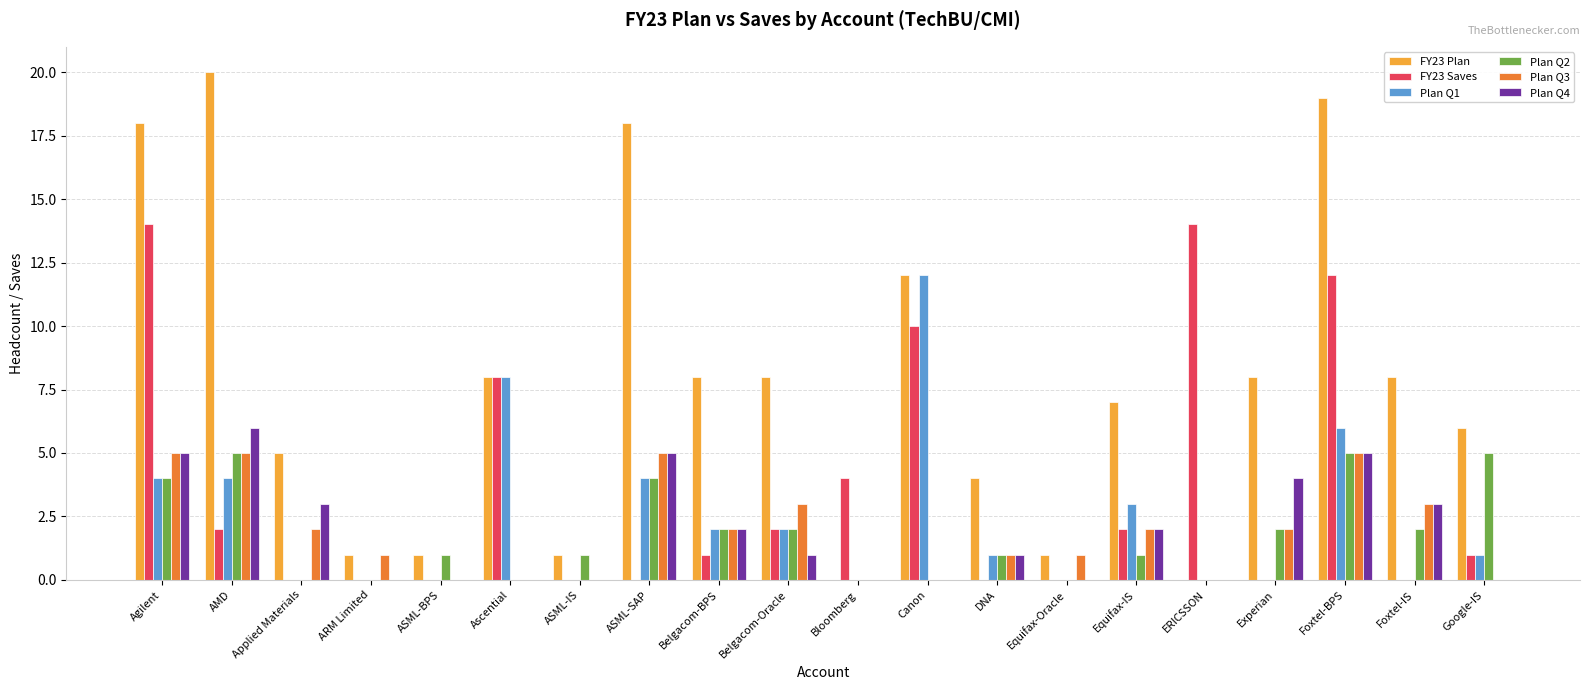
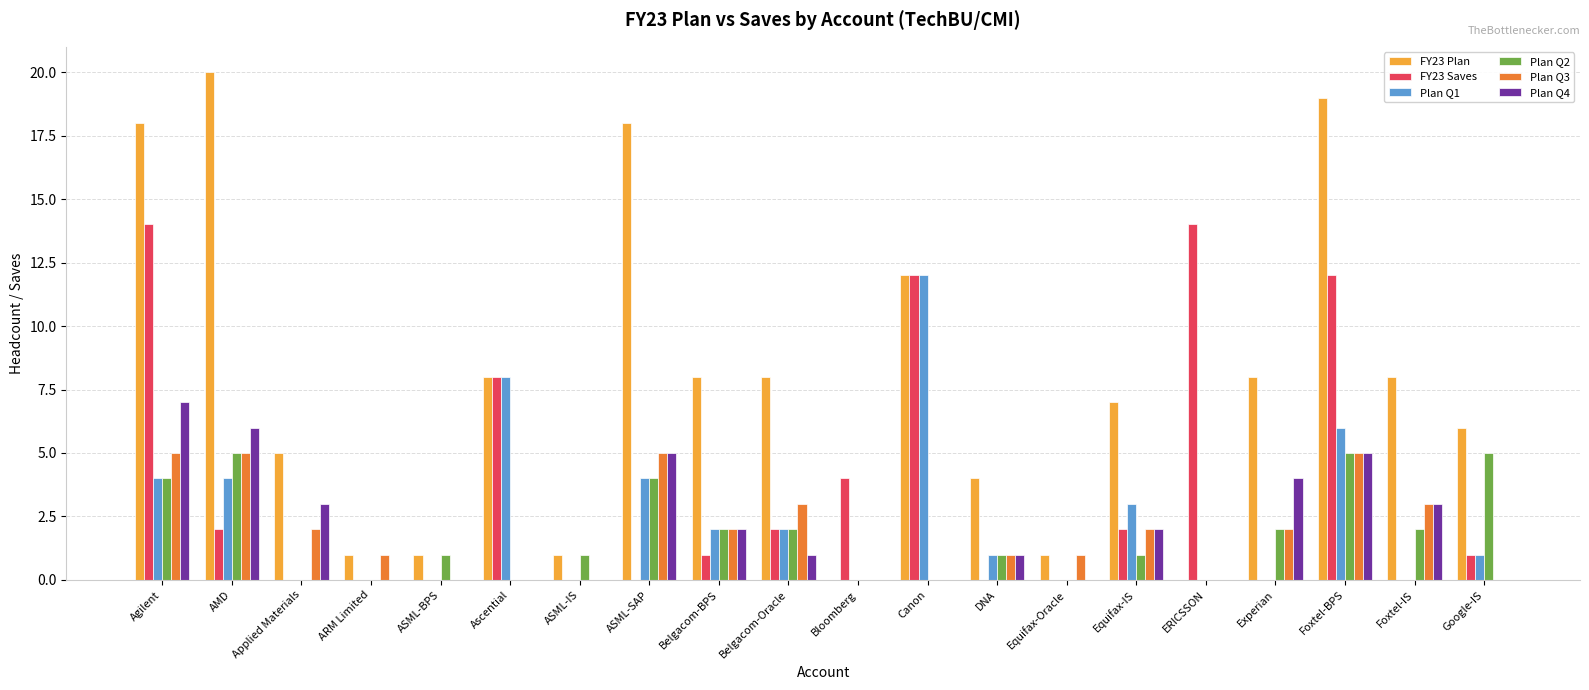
  {
    "FY23 Saves": {
      "Agilent": 14,
      "AMD": 2,
      "Applied Materials": 0,
      "ARM Limited": 0,
      "ASML-BPS": 0,
      "Ascential": 8,
      "ASML-IS": 0,
      "ASML-SAP": 0,
      "Belgacom-BPS": 1,
      "Belgacom-Oracle": 2,
      "Bloomberg": 4,
-     "Canon": 10,
+     "Canon": 12,
      "DNA": 0,
      "Equifax-Oracle": 0,
      "Equifax-IS": 2,
      "ERICSSON": 14,
      "Experian": 0,
      "Foxtel-BPS": 12,
      "Foxtel-IS": 0,
      "Google-IS": 1
    },
    "Plan Q1": {
      "Agilent": 4,
      "AMD": 4,
      "Applied Materials": 0,
      "ARM Limited": 0,
      "ASML-BPS": 0,
      "Ascential": 8,
      "ASML-IS": 0,
      "ASML-SAP": 4,
      "Belgacom-BPS": 2,
      "Belgacom-Oracle": 2,
      "Bloomberg": 0,
      "Canon": 12,
      "DNA": 1,
      "Equifax-Oracle": 0,
      "Equifax-IS": 3,
      "ERICSSON": 0,
      "Experian": 0,
      "Foxtel-BPS": 6,
      "Foxtel-IS": 0,
      "Google-IS": 1
    },
    "Plan Q2": {
      "Agilent": 4,
      "AMD": 5,
      "Applied Materials": 0,
      "ARM Limited": 0,
      "ASML-BPS": 1,
      "Ascential": 0,
      "ASML-IS": 1,
      "ASML-SAP": 4,
      "Belgacom-BPS": 2,
      "Belgacom-Oracle": 2,
      "Bloomberg": 0,
      "Canon": 0,
      "DNA": 1,
      "Equifax-Oracle": 0,
      "Equifax-IS": 1,
      "ERICSSON": 0,
      "Experian": 2,
      "Foxtel-BPS": 5,
      "Foxtel-IS": 2,
      "Google-IS": 5
    },
    "Plan Q4": {
-     "Agilent": 5,
+     "Agilent": 7,
      "AMD": 6,
      "Applied Materials": 3,
      "ARM Limited": 0,
      "ASML-BPS": 0,
      "Ascential": 0,
      "ASML-IS": 0,
      "ASML-SAP": 5,
      "Belgacom-BPS": 2,
      "Belgacom-Oracle": 1,
      "Bloomberg": 0,
      "Canon": 0,
      "DNA": 1,
      "Equifax-Oracle": 0,
      "Equifax-IS": 2,
      "ERICSSON": 0,
      "Experian": 4,
      "Foxtel-BPS": 5,
      "Foxtel-IS": 3,
      "Google-IS": 0
    }
  }
